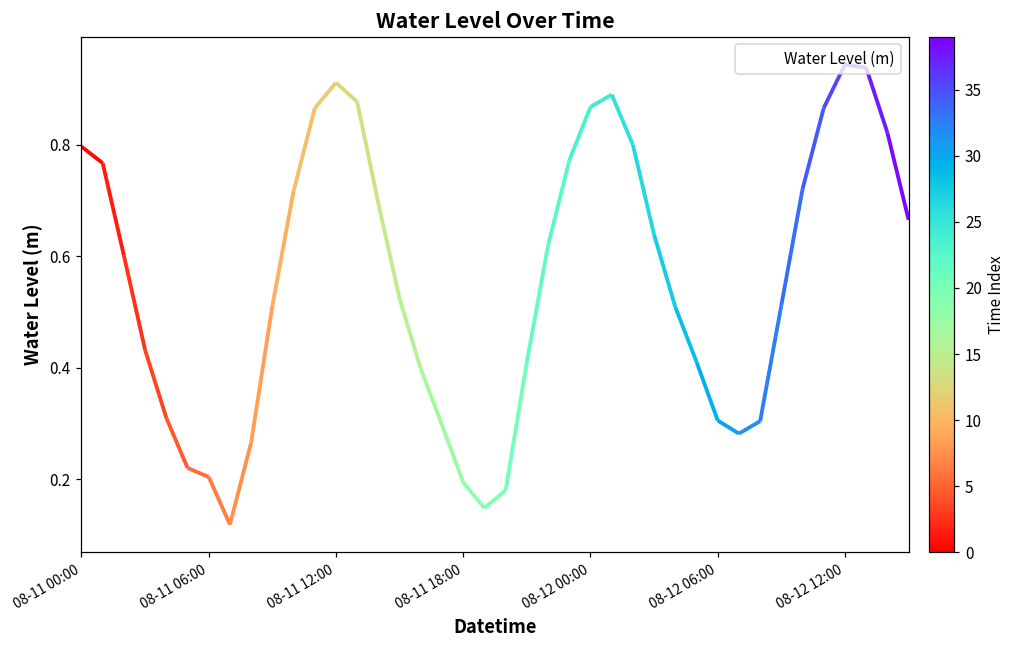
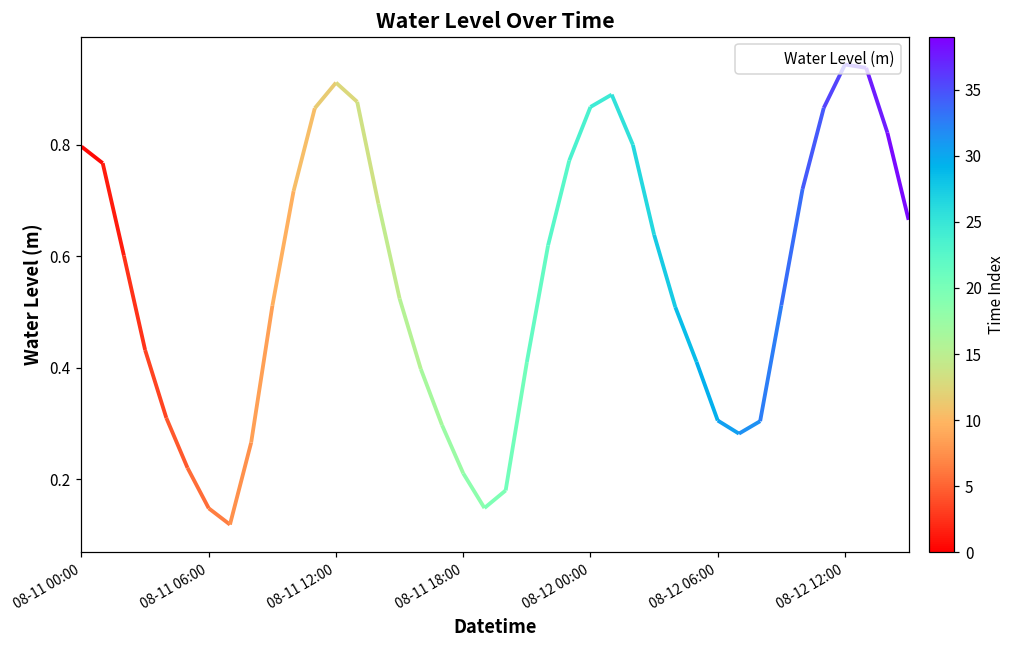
  {
    "08-11 00:00": 0.80,
-   "08-11 06:00": 0.20,
+   "08-11 06:00": 0.15,
    "08-11 12:00": 0.91,
-   "08-11 18:00": 0.19,
+   "08-11 18:00": 0.21,
    "08-12 00:00": 0.87,
    "08-12 06:00": 0.31
  }
